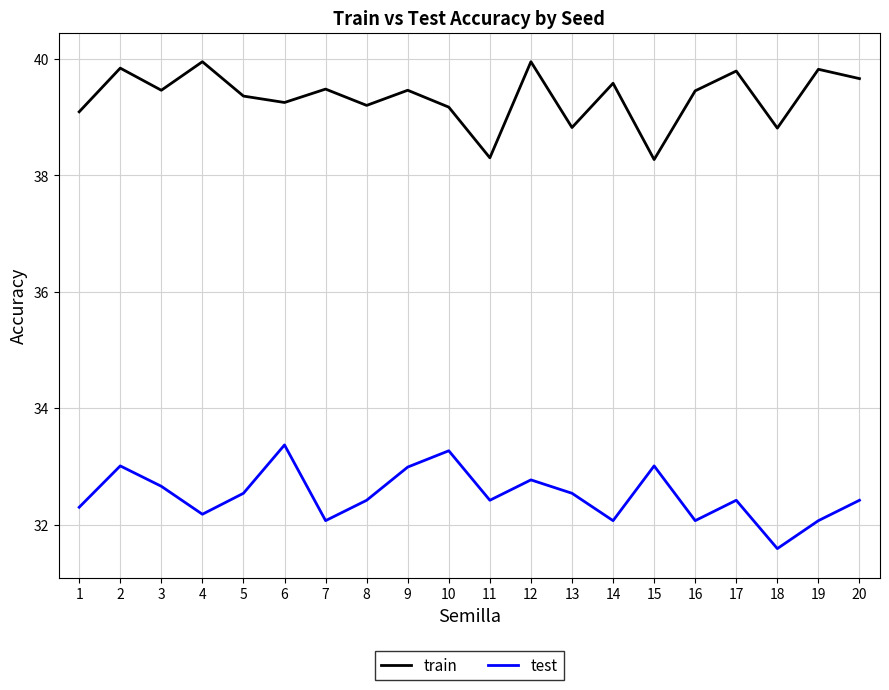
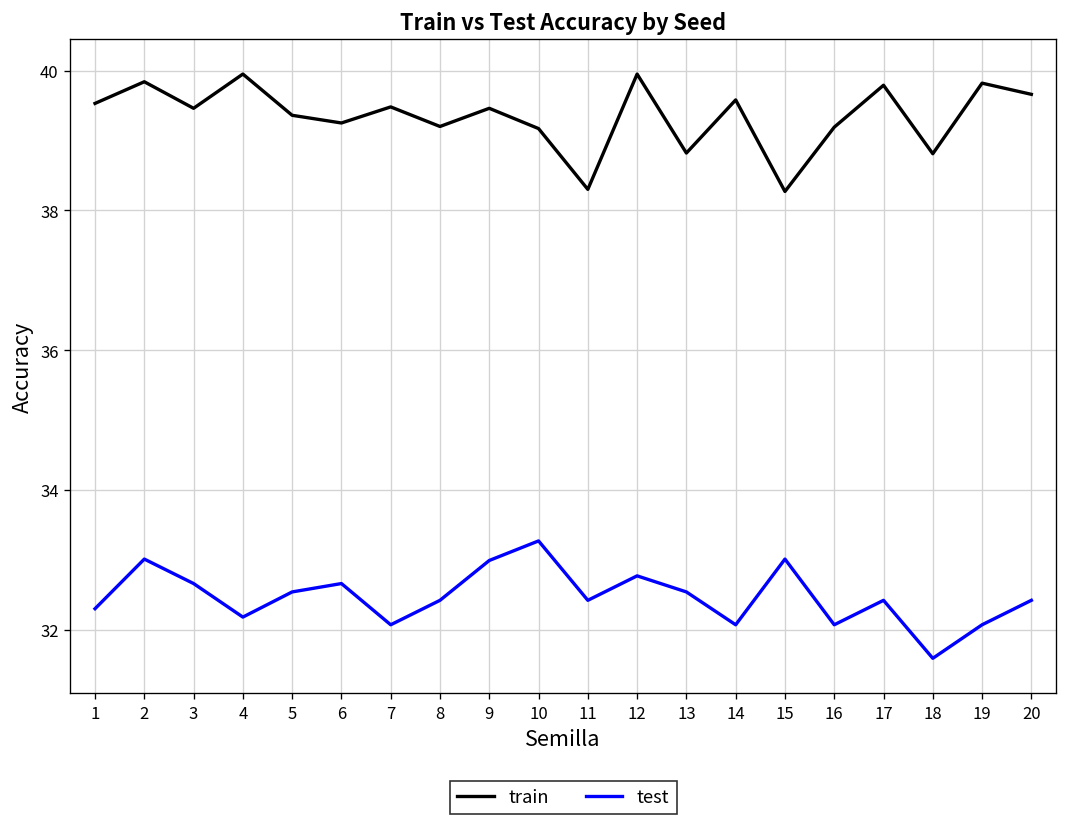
  {
    "train": {
-     "1": 39.1,
+     "1": 39.5,
      "2": 39.8,
      "3": 39.5,
      "4": 40.0,
      "5": 39.4,
      "6": 39.3,
      "7": 39.5,
      "8": 39.2,
      "9": 39.5,
      "10": 39.2,
      "11": 38.3,
      "12": 40.0,
      "13": 38.8,
      "14": 39.6,
      "15": 38.3,
-     "16": 39.5,
+     "16": 39.2,
      "17": 39.8,
      "18": 38.8,
      "19": 39.8,
      "20": 39.7
    },
    "test": {
      "1": 32.3,
      "2": 33.0,
      "3": 32.7,
      "4": 32.2,
      "5": 32.5,
-     "6": 33.4,
+     "6": 32.7,
      "7": 32.1,
      "8": 32.4,
      "9": 33.0,
      "10": 33.3,
      "11": 32.4,
      "12": 32.8,
      "13": 32.5,
      "14": 32.1,
      "15": 33.0,
      "16": 32.1,
      "17": 32.4,
      "18": 31.6,
      "19": 32.1,
      "20": 32.4
    }
  }
